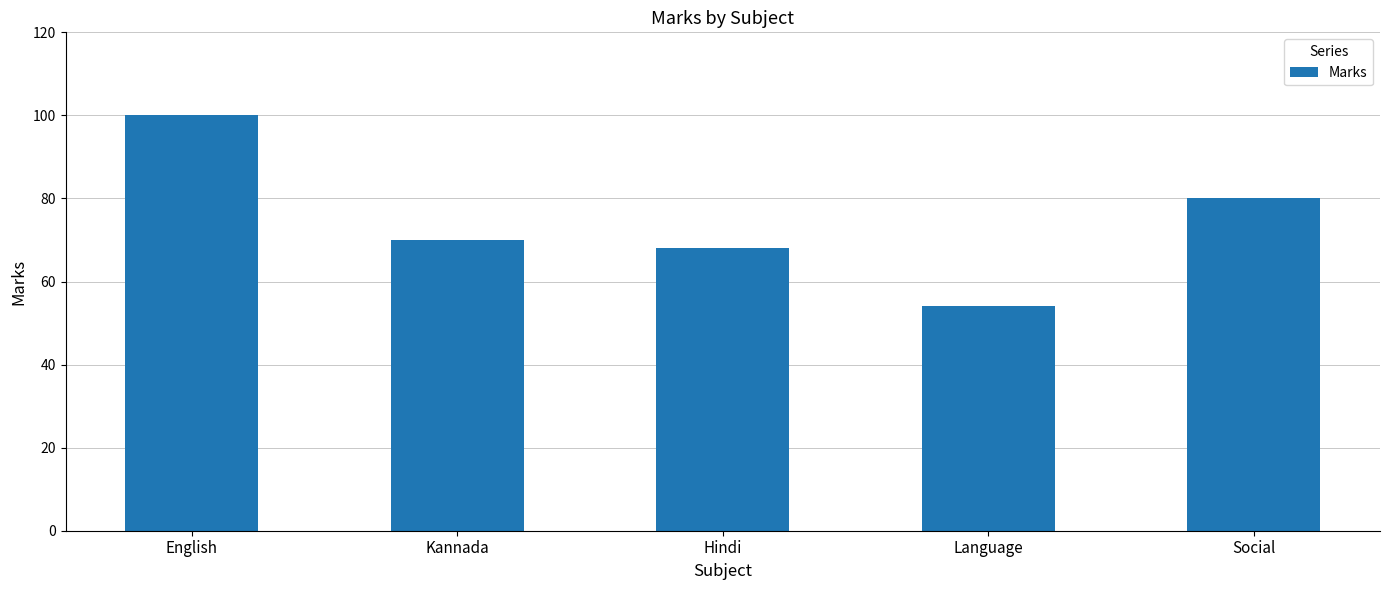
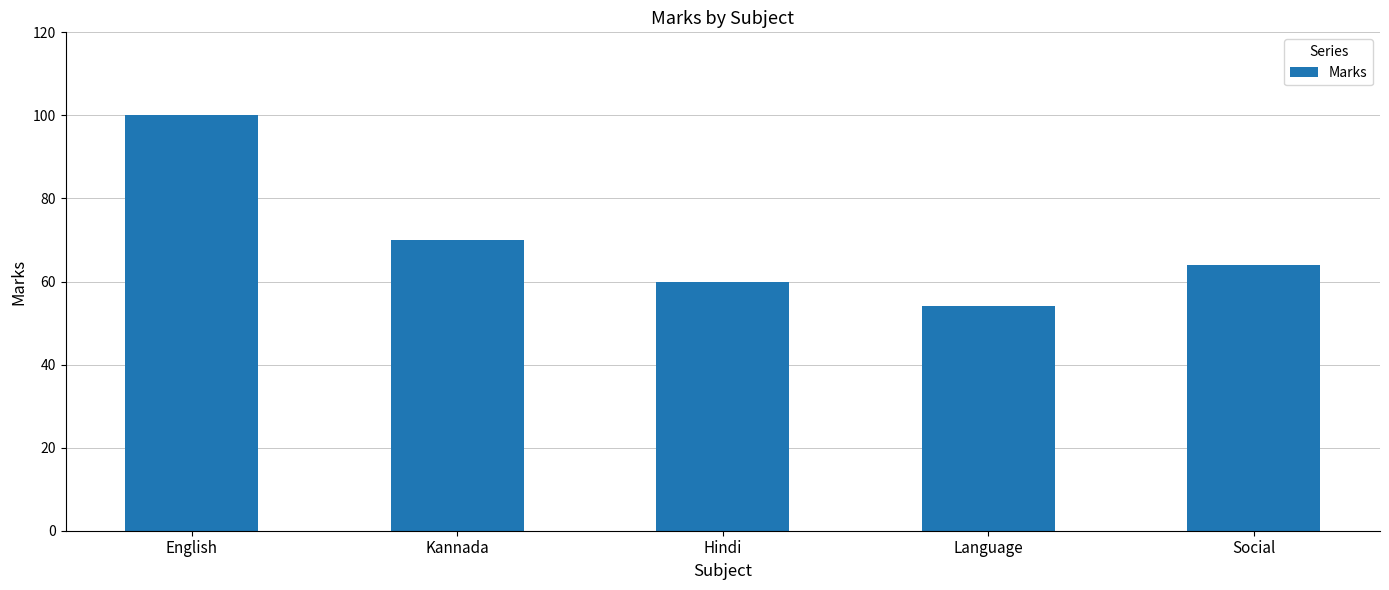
  {
    "English": 100,
    "Kannada": 70,
-   "Hindi": 68,
+   "Hindi": 60,
    "Language": 54,
-   "Social": 80
+   "Social": 64
  }
